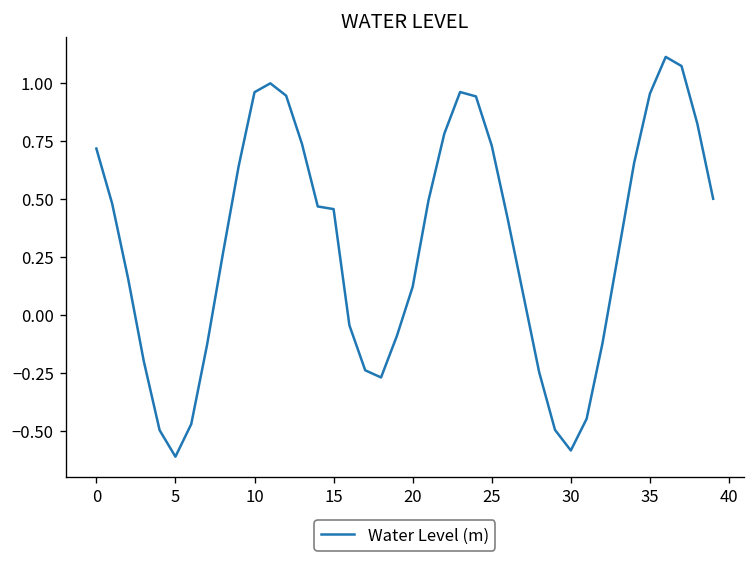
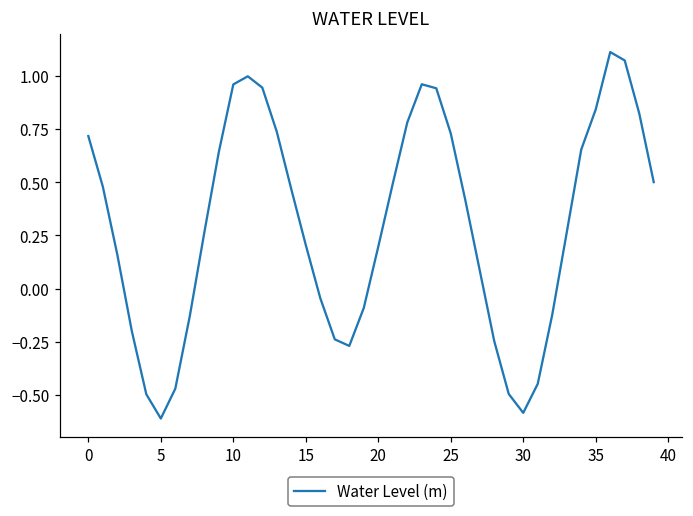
  {
    "0": 0.72,
    "5": -0.61,
    "10": 0.96,
-   "15": 0.46,
-   "20": 0.12,
+   "15": 0.20,
+   "20": 0.20,
    "25": 0.73,
    "30": -0.58,
-   "35": 0.95
+   "35": 0.84
  }
